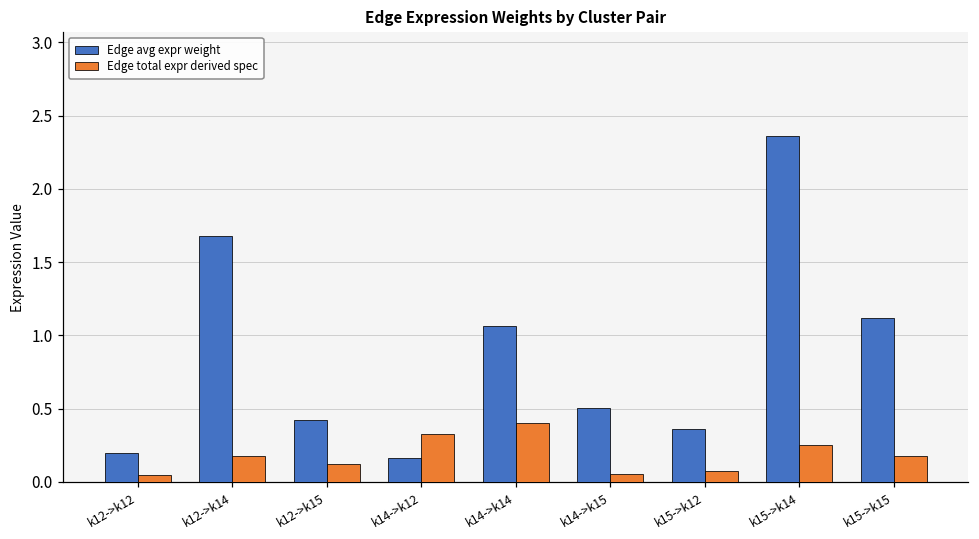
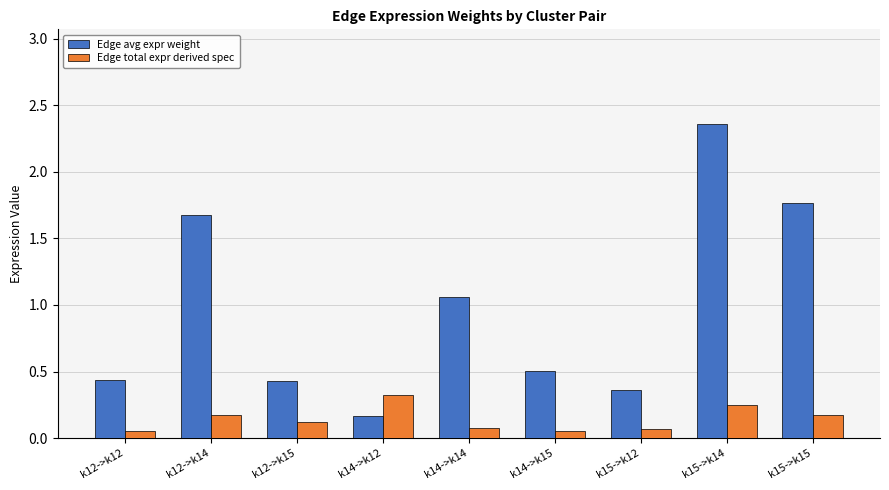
  {
    "Edge avg expr weight": {
-     "k12->k12": 0.20,
+     "k12->k12": 0.44,
      "k12->k14": 1.68,
      "k12->k15": 0.43,
      "k14->k12": 0.16,
      "k14->k14": 1.06,
      "k14->k15": 0.50,
      "k15->k12": 0.36,
      "k15->k14": 2.36,
-     "k15->k15": 1.12
+     "k15->k15": 1.77
    },
    "Edge total expr derived spec": {
      "k12->k12": 0.05,
      "k12->k14": 0.17,
      "k12->k15": 0.12,
      "k14->k12": 0.33,
-     "k14->k14": 0.40,
+     "k14->k14": 0.08,
      "k14->k15": 0.05,
      "k15->k12": 0.07,
      "k15->k14": 0.25,
      "k15->k15": 0.18
    }
  }
